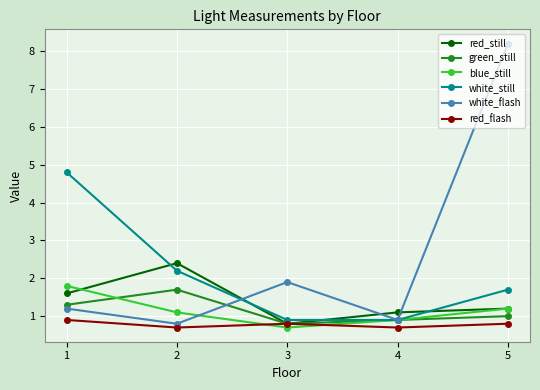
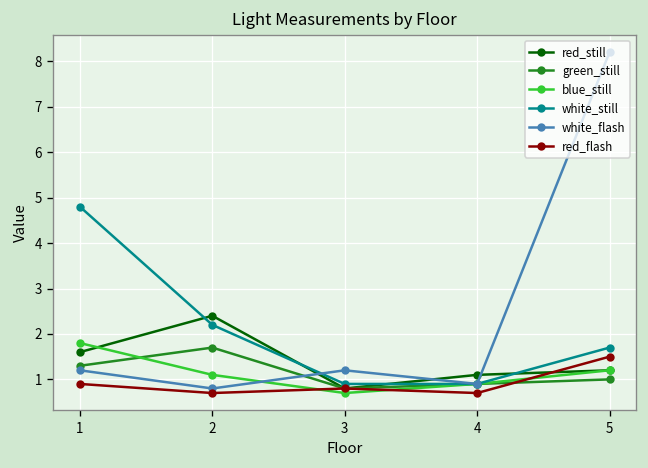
  {
    "red_still": {
      "1": 1.6,
      "2": 2.4,
      "4": 1.1
    },
    "green_still": {
      "1": 1.3,
      "2": 1.7,
      "5": 1.0
    },
    "blue_still": {
      "1": 1.8,
      "2": 1.1,
      "3": 0.7
    },
    "white_still": {
      "1": 4.8,
      "2": 2.2,
      "3": 0.9,
      "5": 1.7
    },
    "white_flash": {
      "1": 1.2,
      "2": 0.8,
-     "3": 1.9
+     "3": 1.2
    },
    "red_flash": {
      "1": 0.9,
      "2": 0.7,
      "4": 0.7,
-     "5": 0.8
+     "5": 1.5
    }
  }
